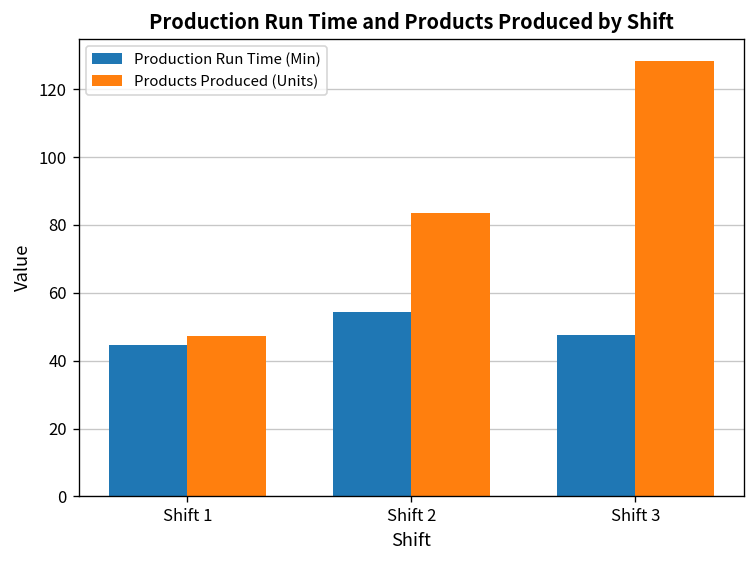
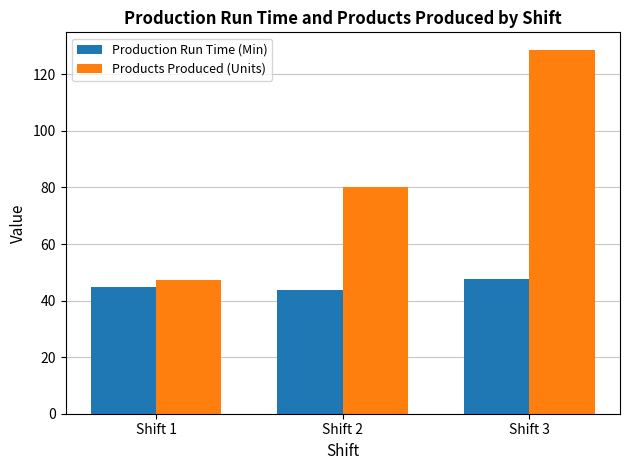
  {
    "Production Run Time (Min)": {
      "Shift 1": 45,
-     "Shift 2": 54,
+     "Shift 2": 44,
      "Shift 3": 48
    },
    "Products Produced (Units)": {
      "Shift 1": 47,
-     "Shift 2": 84,
+     "Shift 2": 80,
      "Shift 3": 128
    }
  }
